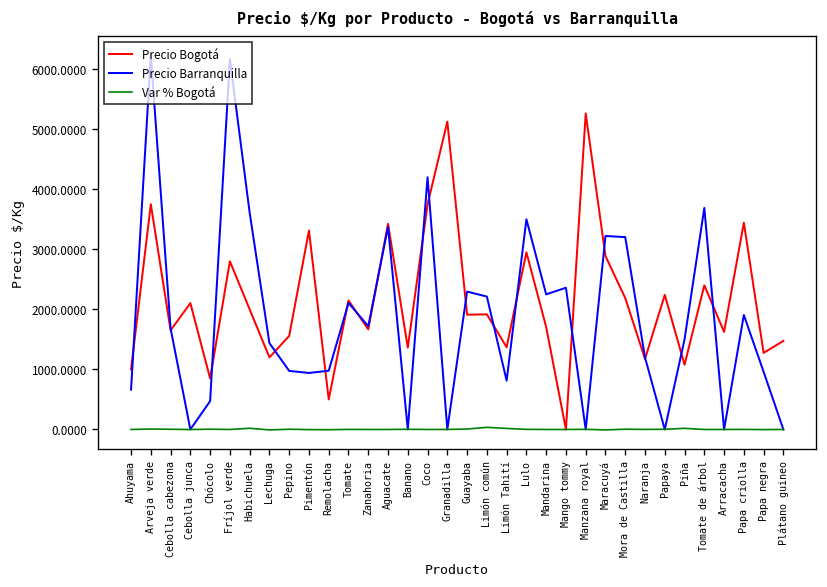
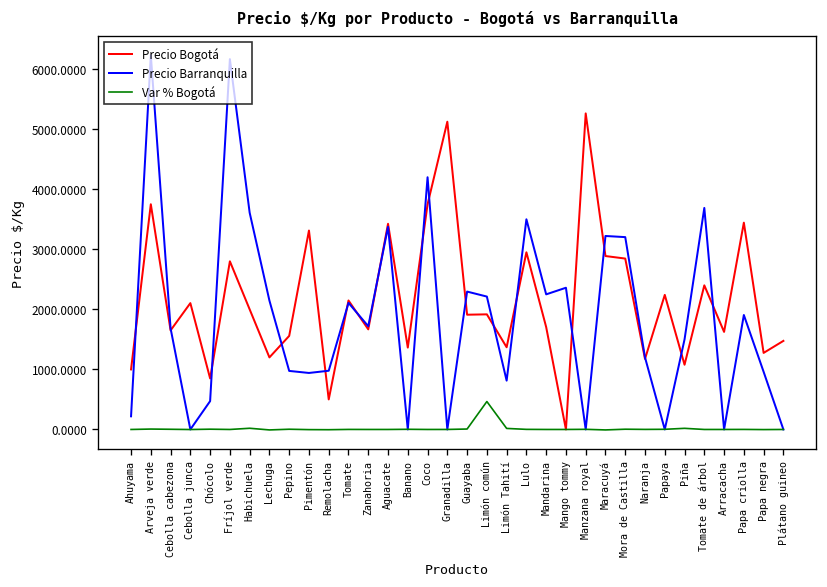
  {
    "Precio Bogotá": {
      "Ahuyama": 1000,
      "Arveja verde": 3800,
      "Cebolla junca": 2100,
      "Chócolo": 900,
      "Fríjol verde": 2800,
      "Habichuela": 2000,
      "Lechuga": 1200,
      "Pepino": 1600,
      "Pimentón": 3300,
      "Remolacha": 500,
      "Zanahoria": 1700,
      "Banano": 1400,
      "Coco": 3800,
      "Granadilla": 5100,
      "Guayaba": 1900,
      "Limón común": 1900,
      "Limón Tahití": 1400,
      "Lulo": 3000,
      "Mandarina": 1700,
      "Manzana royal": 5300,
      "Maracuyá": 2900,
-     "Mora de Castilla": 2200,
+     "Mora de Castilla": 2800,
      "Papaya": 2200,
      "Piña": 1100,
      "Tomate de árbol": 2400,
      "Arracacha": 1600,
      "Papa criolla": 3400,
      "Papa negra": 1300,
      "Plátano guineo": 1500
    },
    "Precio Barranquilla": {
-     "Ahuyama": 700,
+     "Ahuyama": 200,
      "Chócolo": 500,
      "Habichuela": 3600,
-     "Lechuga": 1400,
+     "Lechuga": 2100,
      "Pepino": 1000,
      "Pimentón": 900,
      "Remolacha": 1000,
      "Zanahoria": 1700,
      "Coco": 4200,
      "Guayaba": 2300,
      "Limón común": 2200,
      "Limón Tahití": 800,
      "Lulo": 3500,
      "Mandarina": 2300,
      "Mango tommy": 2400,
      "Maracuyá": 3200,
      "Mora de Castilla": 3200,
      "Piña": 1500,
      "Tomate de árbol": 3700,
      "Papa criolla": 1900,
      "Papa negra": 1000
    },
    "Var % Bogotá": {
      "Ahuyama": 0,
      "Arveja verde": 0,
      "Cebolla cabezona": 0,
      "Chócolo": 0,
      "Fríjol verde": 0,
      "Habichuela": 0,
      "Lechuga": 0,
      "Pepino": 0,
      "Pimentón": 0,
      "Remolacha": 0,
      "Tomate": 0,
      "Zanahoria": 0,
      "Aguacate": 0,
      "Coco": 0,
      "Guayaba": 0,
-     "Limón común": 0,
+     "Limón común": 500,
      "Limón Tahití": 0,
      "Lulo": 0,
      "Mandarina": 0,
      "Maracuyá": 0,
      "Mora de Castilla": 0,
      "Naranja": 0,
      "Piña": 0,
      "Tomate de árbol": 0,
      "Papa criolla": 0,
      "Papa negra": 0
    }
  }
